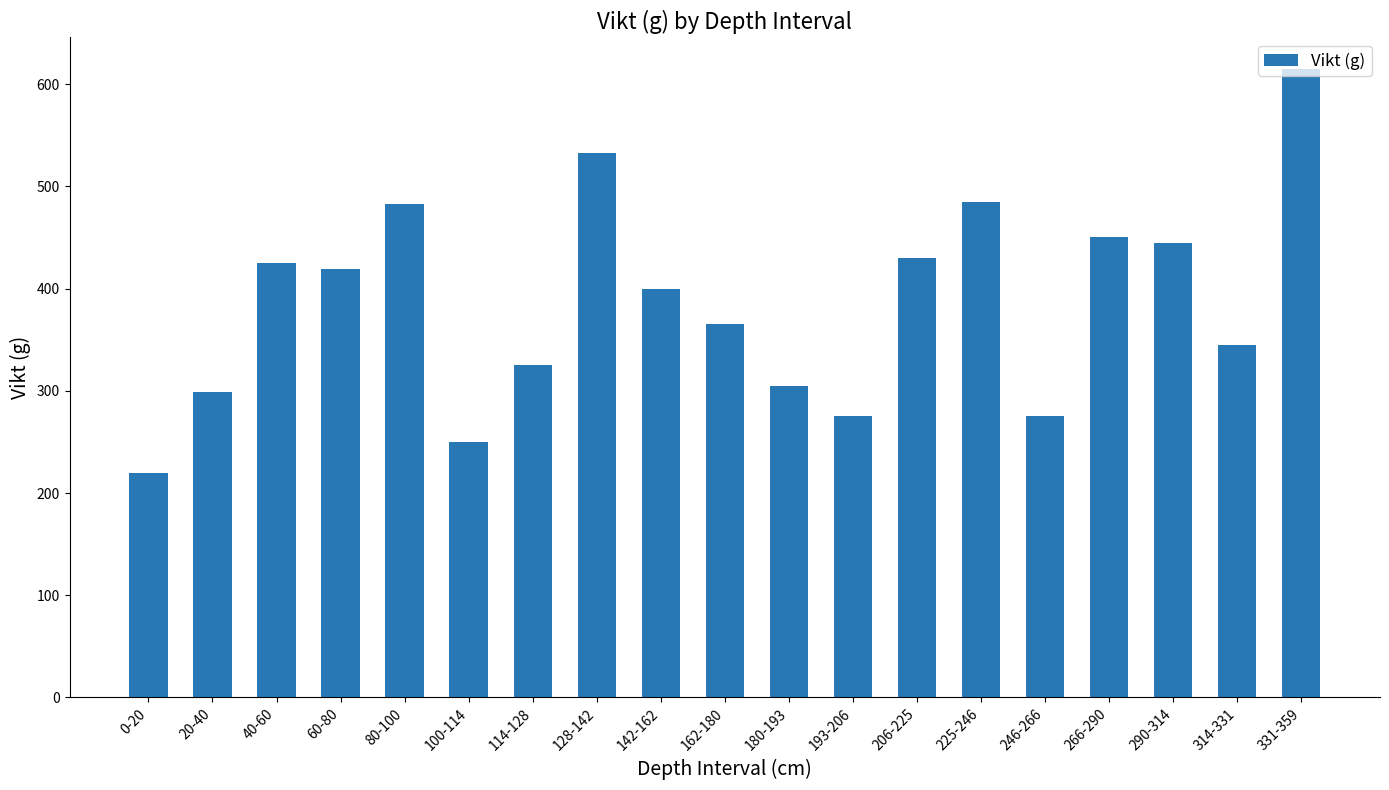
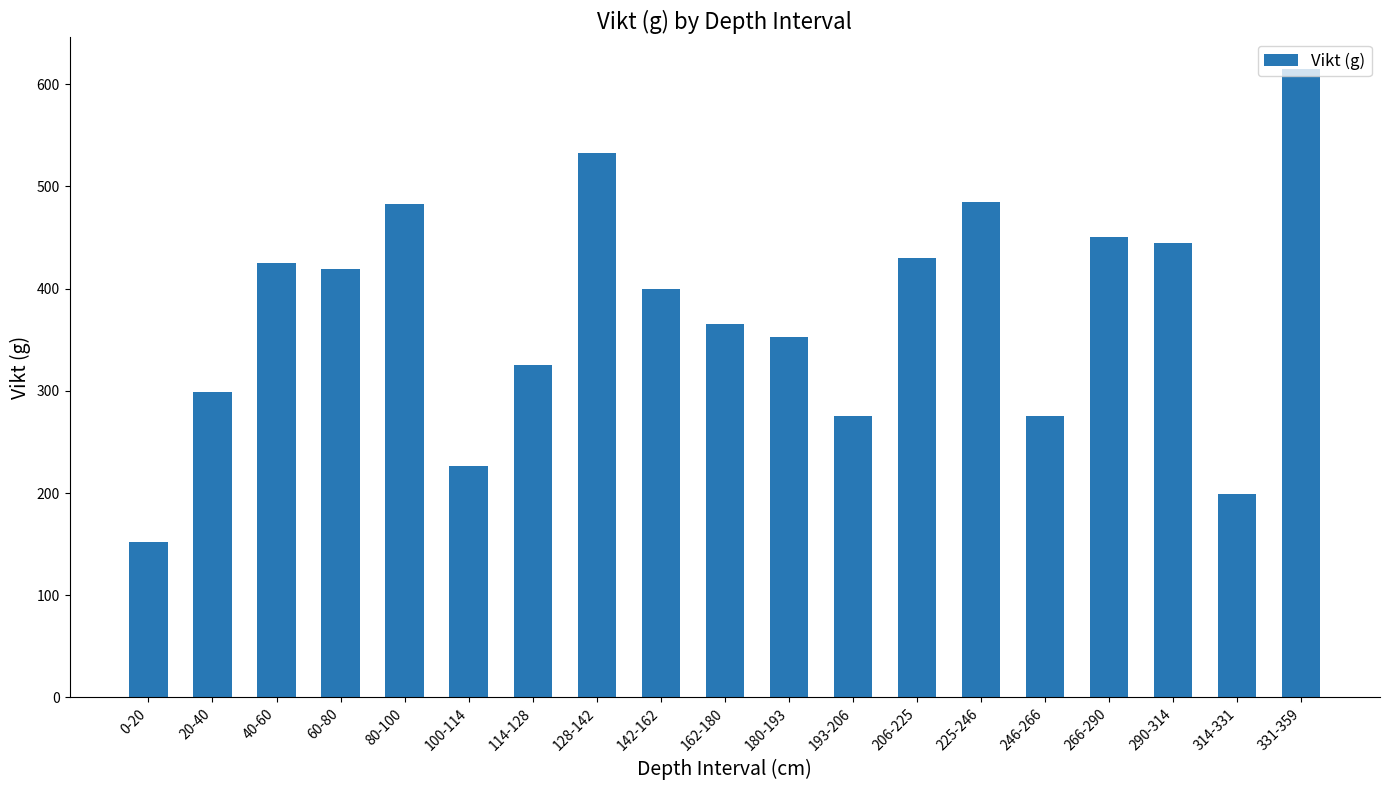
  {
-   "0-20": 220,
+   "0-20": 152,
    "20-40": 299,
    "40-60": 425,
    "60-80": 419,
    "80-100": 483,
-   "100-114": 250,
+   "100-114": 226,
    "114-128": 325,
    "128-142": 533,
    "142-162": 400,
    "162-180": 365,
-   "180-193": 305,
+   "180-193": 353,
    "193-206": 275,
    "206-225": 430,
    "225-246": 485,
    "246-266": 275,
    "266-290": 450,
    "290-314": 445,
-   "314-331": 345
+   "314-331": 199
  }
